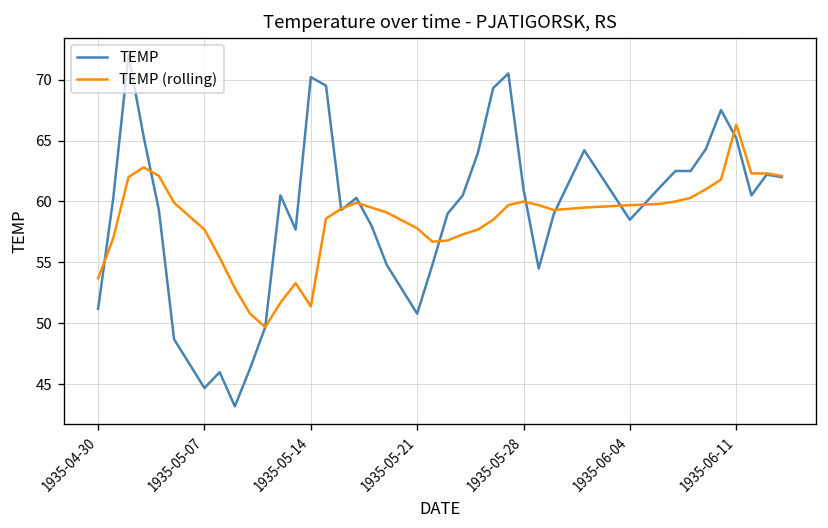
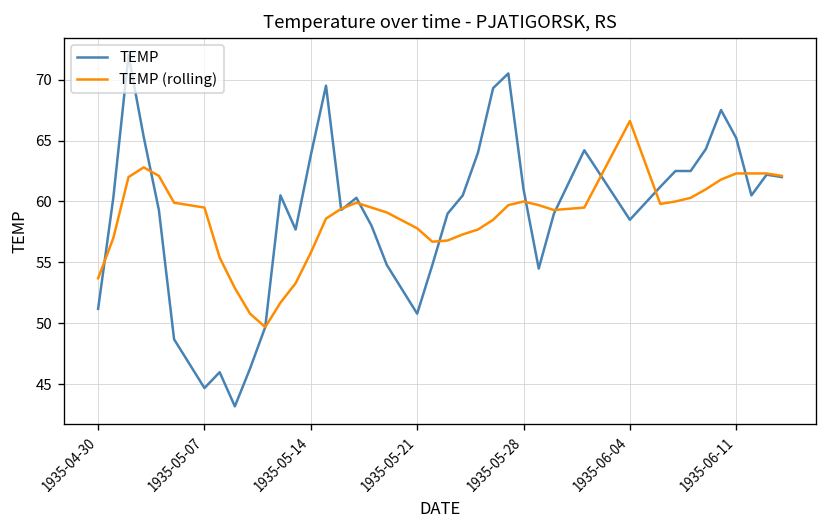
  {
    "TEMP": {
      "1935-04-30": 51.2,
      "1935-05-07": 44.7,
-     "1935-05-14": 70.2,
+     "1935-05-14": 63.8,
      "1935-05-21": 50.8,
      "1935-05-28": 61.0,
      "1935-06-04": 58.5,
      "1935-06-11": 65.2
    },
    "TEMP (rolling)": {
      "1935-04-30": 53.7,
-     "1935-05-07": 57.7,
-     "1935-05-14": 51.4,
+     "1935-05-07": 59.5,
+     "1935-05-14": 55.8,
      "1935-05-21": 57.8,
      "1935-05-28": 60.0,
-     "1935-06-04": 59.7,
-     "1935-06-11": 66.3
+     "1935-06-04": 66.6,
+     "1935-06-11": 62.3
    }
  }
